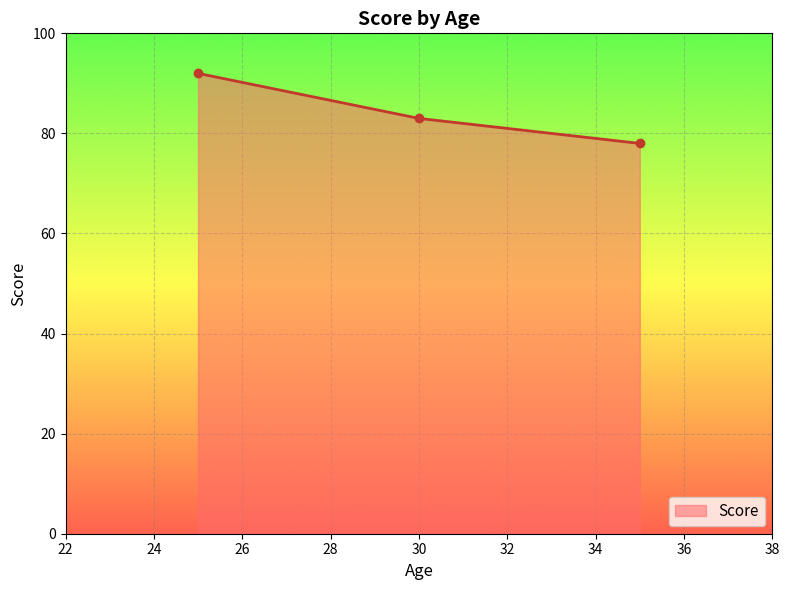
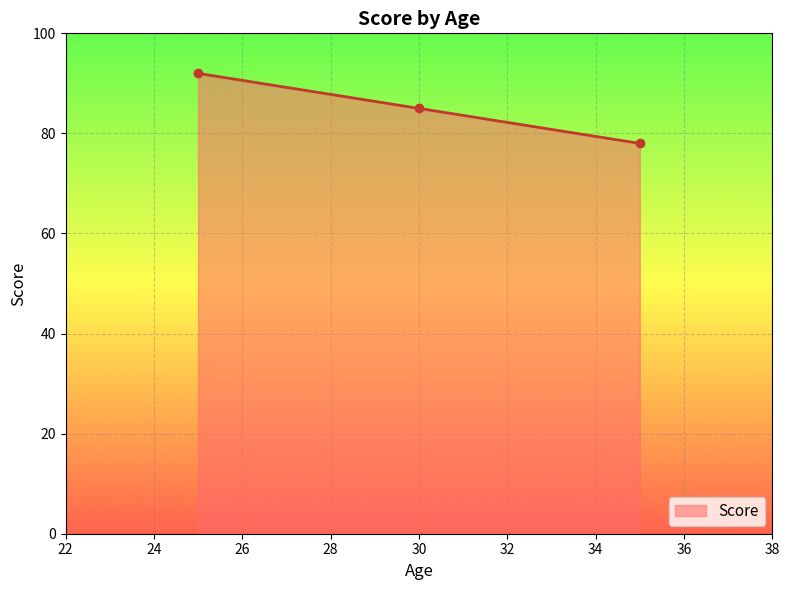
  {
-   "30": 83
+   "30": 85
  }
